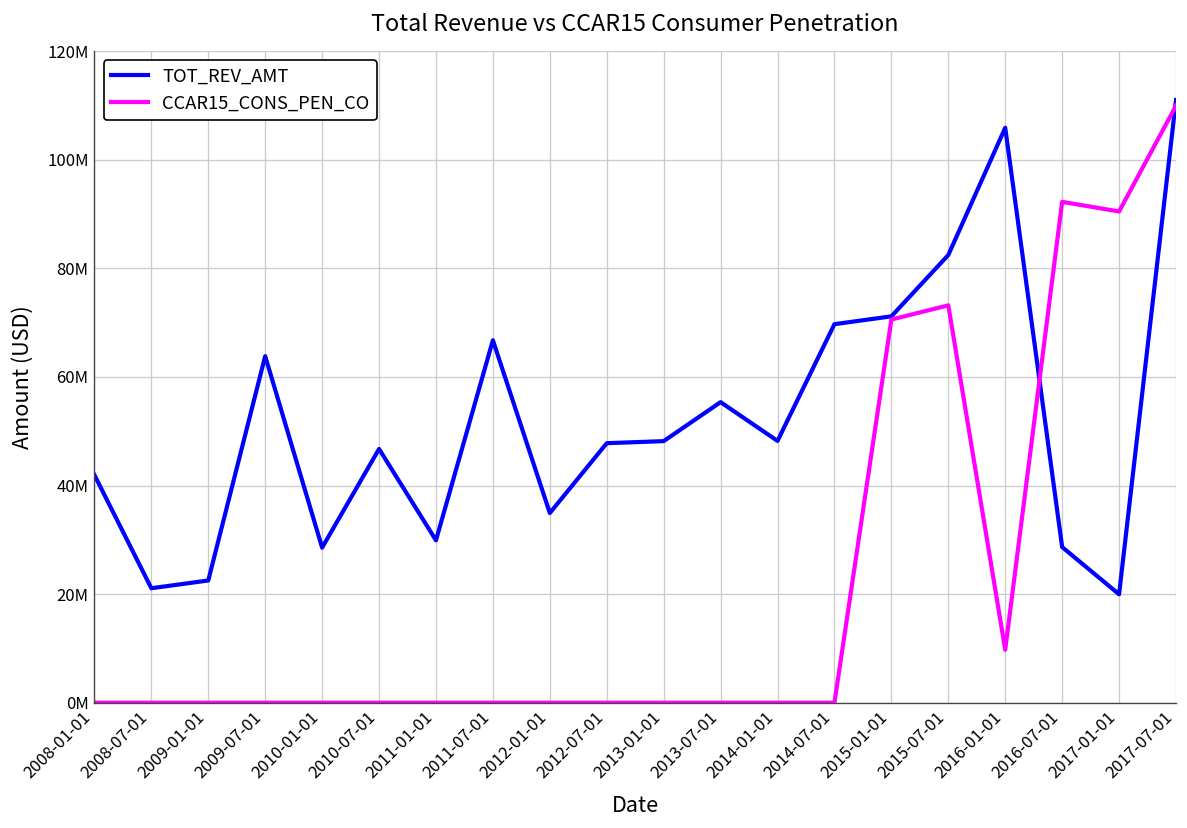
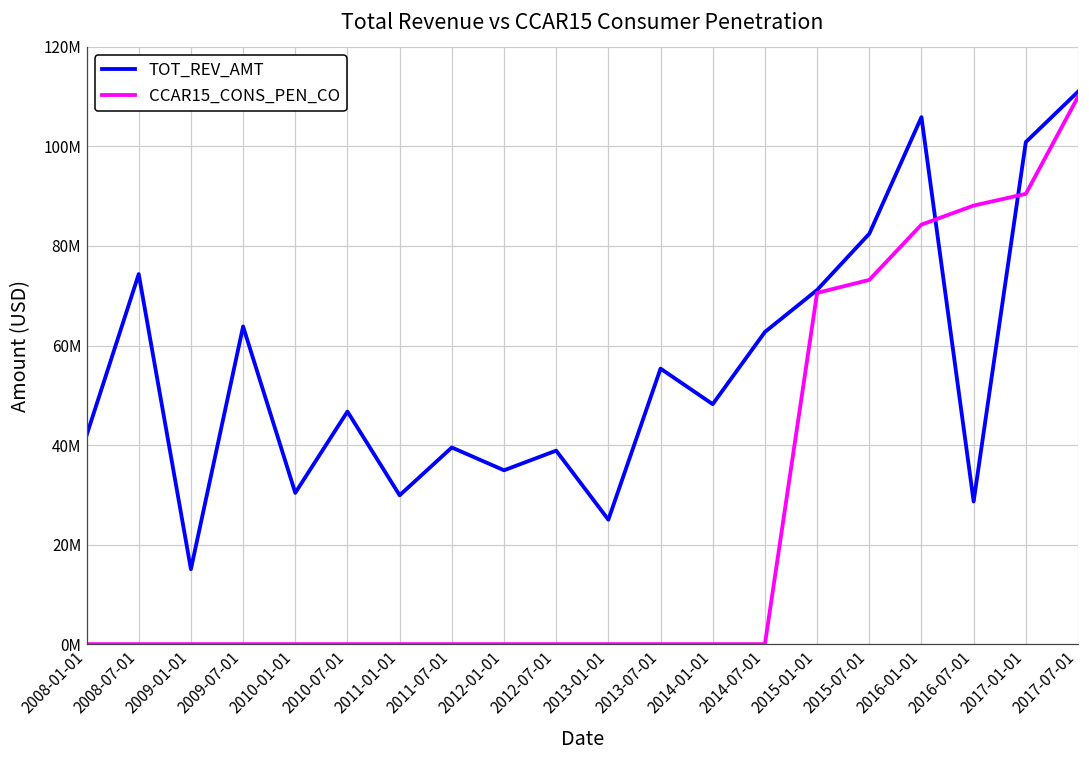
  {
    "TOT_REV_AMT": {
      "2008-01-01": 42000000,
-     "2008-07-01": 21000000,
-     "2009-01-01": 23000000,
+     "2008-07-01": 74000000,
+     "2009-01-01": 15000000,
      "2009-07-01": 64000000,
-     "2010-01-01": 29000000,
+     "2010-01-01": 30000000,
      "2010-07-01": 47000000,
      "2011-01-01": 30000000,
-     "2011-07-01": 67000000,
+     "2011-07-01": 40000000,
      "2012-01-01": 35000000,
-     "2012-07-01": 48000000,
-     "2013-01-01": 48000000,
+     "2012-07-01": 39000000,
+     "2013-01-01": 25000000,
      "2013-07-01": 55000000,
      "2014-01-01": 48000000,
-     "2014-07-01": 70000000,
+     "2014-07-01": 63000000,
      "2015-01-01": 71000000,
      "2015-07-01": 82000000,
      "2016-01-01": 106000000,
      "2016-07-01": 29000000,
-     "2017-01-01": 20000000,
+     "2017-01-01": 101000000,
      "2017-07-01": 111000000
    },
    "CCAR15_CONS_PEN_CO": {
      "2008-01-01": 0,
      "2008-07-01": 0,
      "2009-01-01": 0,
      "2009-07-01": 0,
      "2010-01-01": 0,
      "2010-07-01": 0,
      "2011-01-01": 0,
      "2011-07-01": 0,
      "2012-01-01": 0,
      "2012-07-01": 0,
      "2013-01-01": 0,
      "2013-07-01": 0,
      "2014-01-01": 0,
      "2014-07-01": 0,
      "2015-01-01": 71000000,
      "2015-07-01": 73000000,
-     "2016-01-01": 10000000,
-     "2016-07-01": 92000000,
+     "2016-01-01": 84000000,
+     "2016-07-01": 88000000,
      "2017-01-01": 90000000,
      "2017-07-01": 110000000
    }
  }
